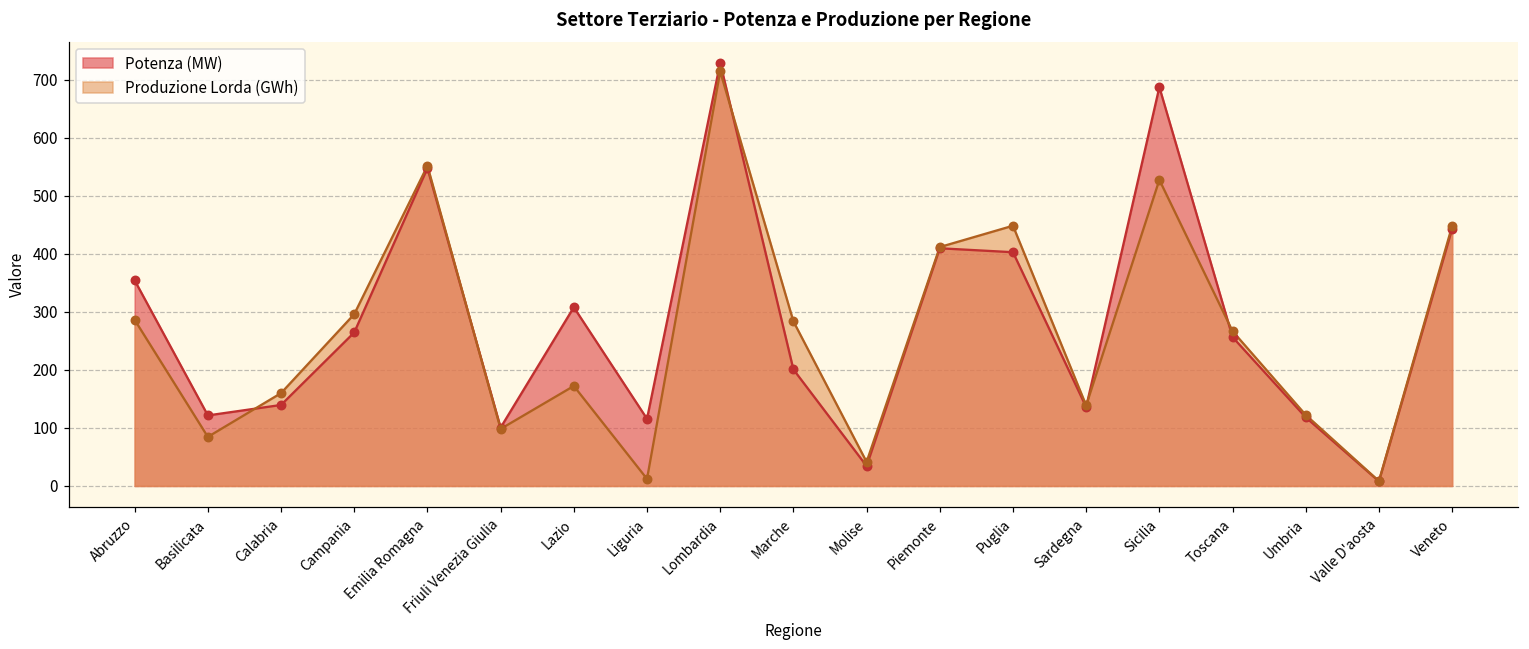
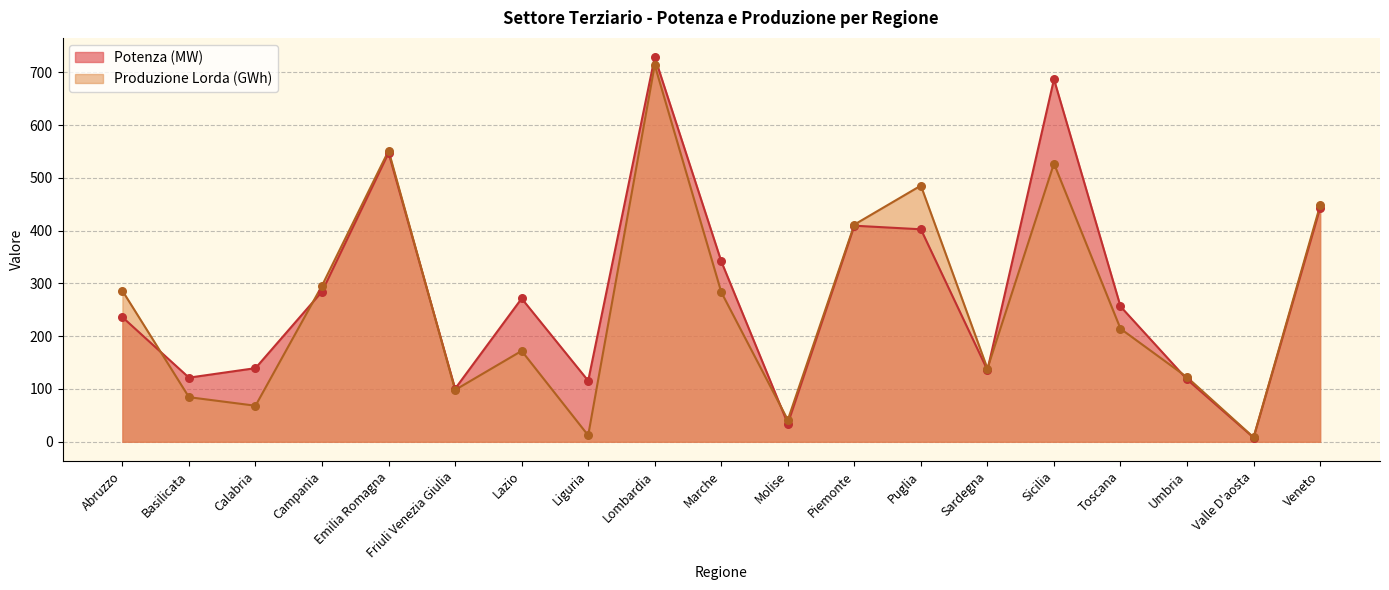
  {
    "Potenza (MW)": {
-     "Abruzzo": 350,
+     "Abruzzo": 240,
      "Basilicata": 120,
      "Calabria": 140,
-     "Campania": 260,
-     "Lazio": 310,
+     "Campania": 280,
+     "Lazio": 270,
      "Liguria": 120,
      "Lombardia": 730,
-     "Marche": 200,
+     "Marche": 340,
      "Molise": 30,
      "Puglia": 400,
      "Sicilia": 690,
      "Toscana": 260,
      "Veneto": 440
    },
    "Produzione Lorda (GWh)": {
      "Abruzzo": 290,
      "Basilicata": 80,
-     "Calabria": 160,
+     "Calabria": 70,
      "Campania": 300,
      "Lazio": 170,
      "Liguria": 10,
      "Lombardia": 710,
      "Marche": 280,
      "Molise": 40,
-     "Puglia": 450,
+     "Puglia": 490,
      "Sicilia": 530,
-     "Toscana": 270,
+     "Toscana": 210,
      "Veneto": 450
    }
  }
